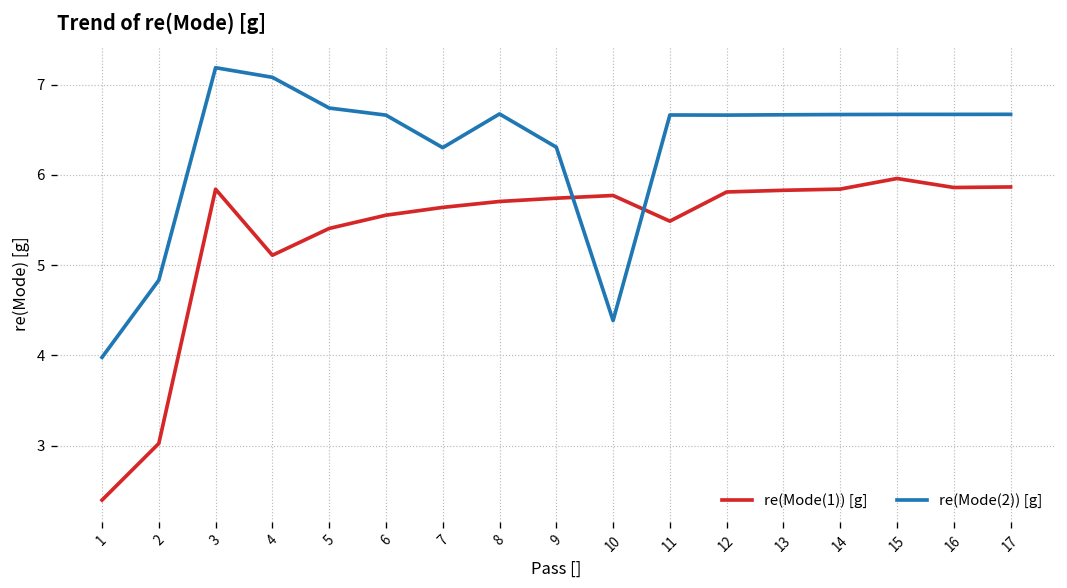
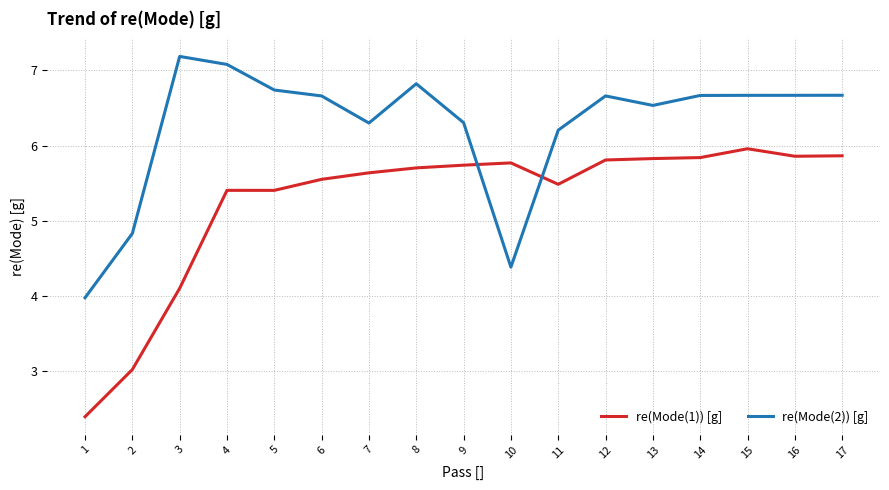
  {
    "re(Mode(1)) [g]": {
      "1": 2.4,
      "2": 3.0,
-     "3": 5.8,
-     "4": 5.1,
+     "3": 4.1,
+     "4": 5.4,
      "5": 5.4,
      "6": 5.6,
      "7": 5.6,
      "8": 5.7,
      "9": 5.7,
      "10": 5.8,
      "11": 5.5,
      "12": 5.8,
      "13": 5.8,
      "14": 5.8,
      "15": 6.0,
      "16": 5.9,
      "17": 5.9
    },
    "re(Mode(2)) [g]": {
      "1": 4.0,
      "2": 4.8,
      "3": 7.2,
      "4": 7.1,
      "5": 6.7,
      "6": 6.7,
      "7": 6.3,
-     "8": 6.7,
+     "8": 6.8,
      "9": 6.3,
      "10": 4.4,
-     "11": 6.7,
+     "11": 6.2,
      "12": 6.7,
-     "13": 6.7,
+     "13": 6.5,
      "14": 6.7,
      "15": 6.7,
      "16": 6.7,
      "17": 6.7
    }
  }
